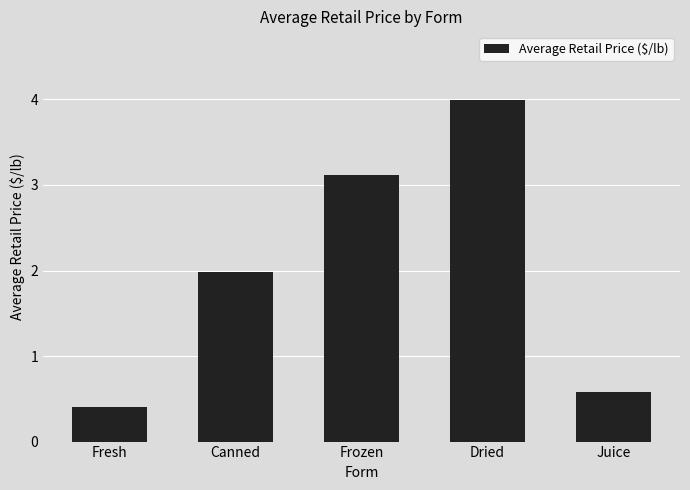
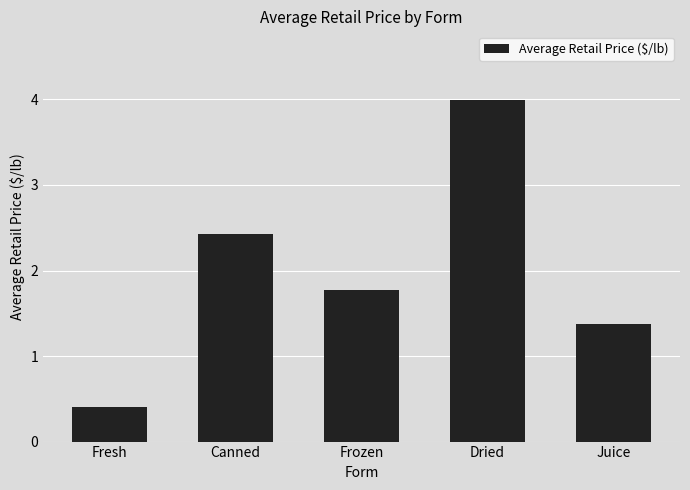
  {
    "Fresh": 0.4,
-   "Canned": 2.0,
-   "Frozen": 3.1,
+   "Canned": 2.4,
+   "Frozen": 1.8,
    "Dried": 4.0,
-   "Juice": 0.6
+   "Juice": 1.4
  }
